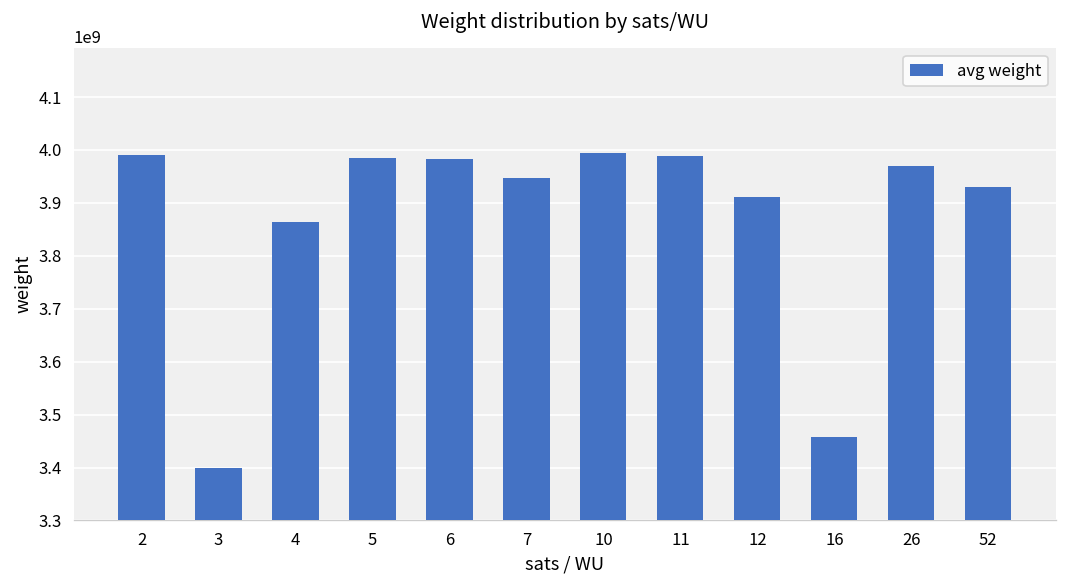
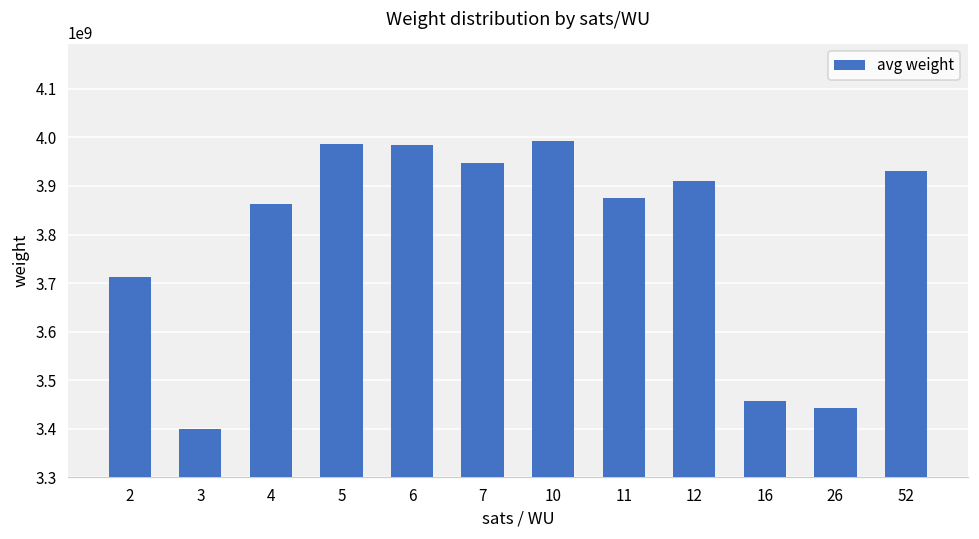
  {
-   "2": 3990000000,
+   "2": 3710000000,
    "3": 3400000000,
    "4": 3860000000,
    "5": 3990000000,
    "6": 3980000000,
    "7": 3950000000,
    "10": 3990000000,
-   "11": 3990000000,
+   "11": 3880000000,
    "12": 3910000000,
    "16": 3460000000,
-   "26": 3970000000,
+   "26": 3440000000,
    "52": 3930000000
  }
